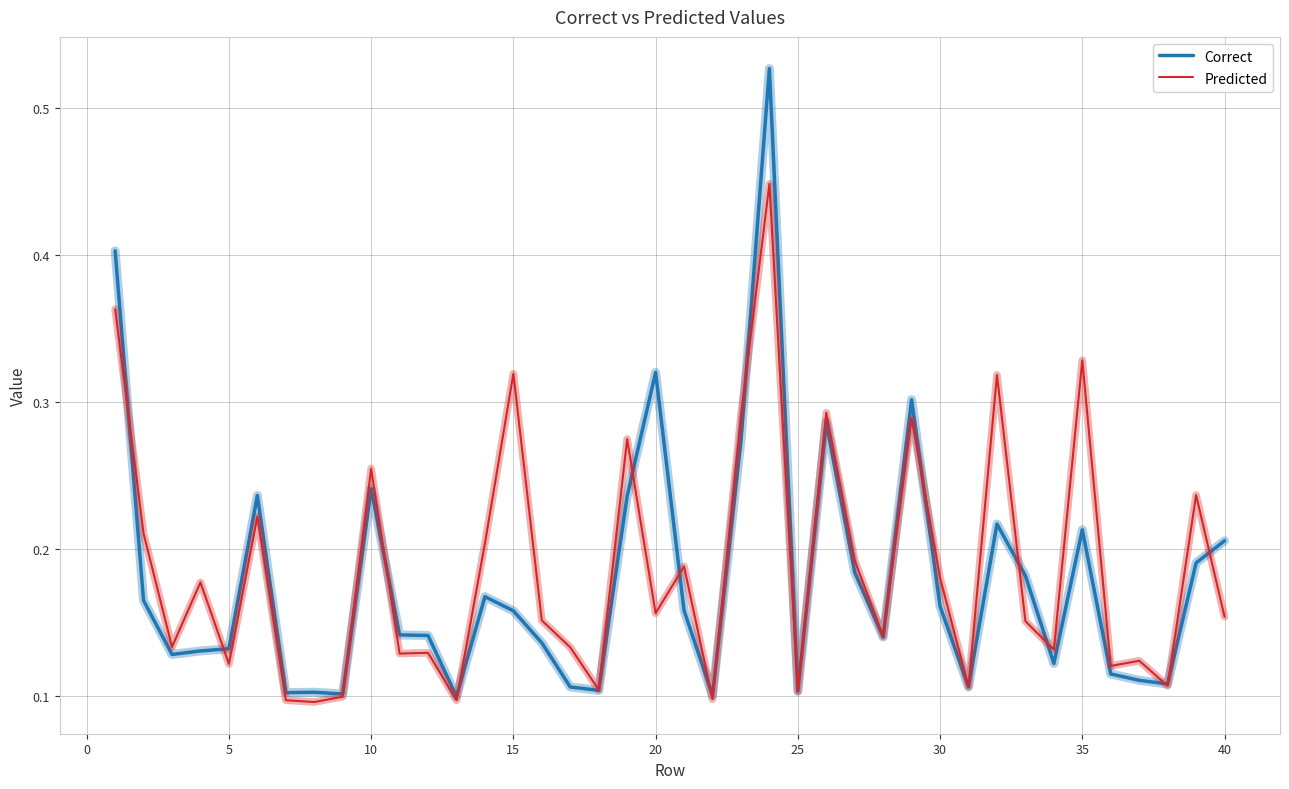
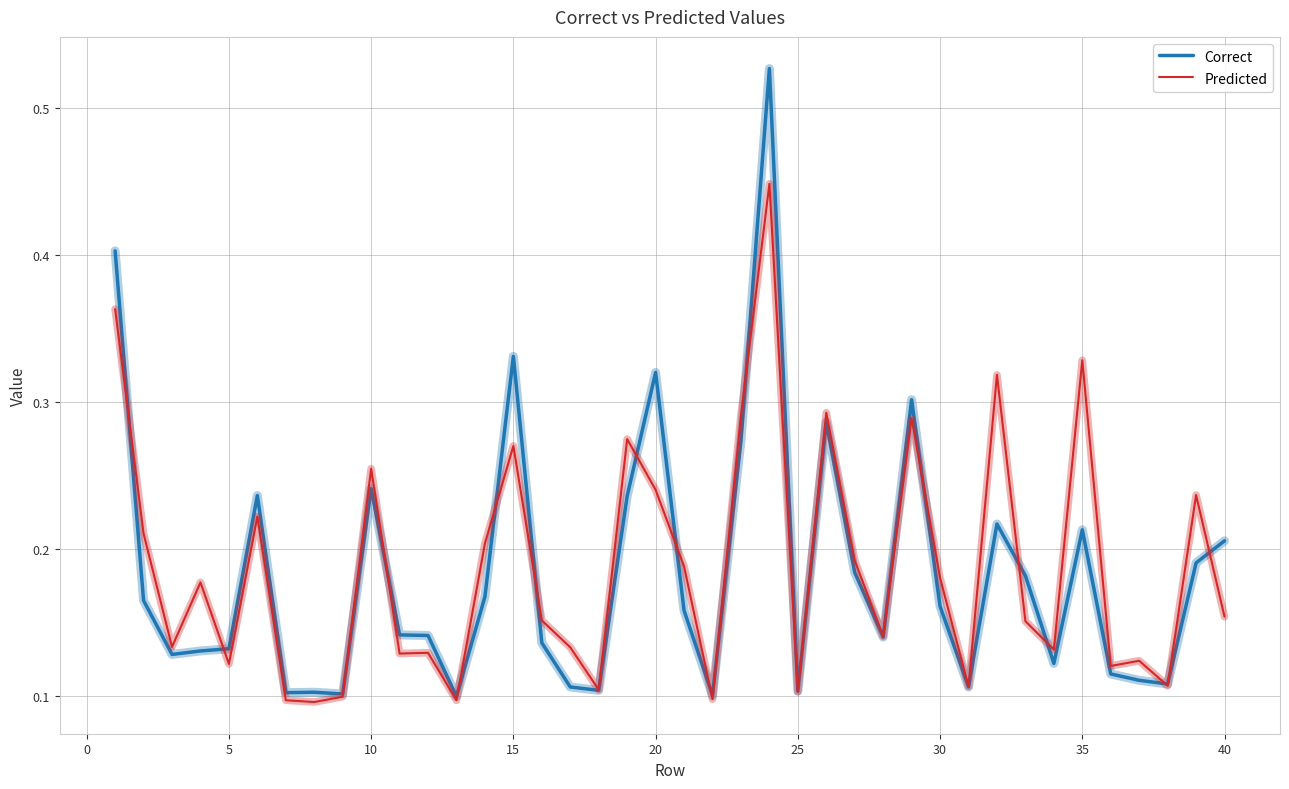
  {
    "Correct": {
      "5": 0.132,
      "10": 0.241,
-     "15": 0.158,
+     "15": 0.331,
      "20": 0.320,
      "30": 0.161,
      "35": 0.213,
      "40": 0.206
    },
    "Predicted": {
      "5": 0.122,
      "10": 0.255,
-     "15": 0.319,
-     "20": 0.157,
+     "15": 0.270,
+     "20": 0.240,
      "30": 0.181,
      "35": 0.328,
      "40": 0.154
    }
  }
